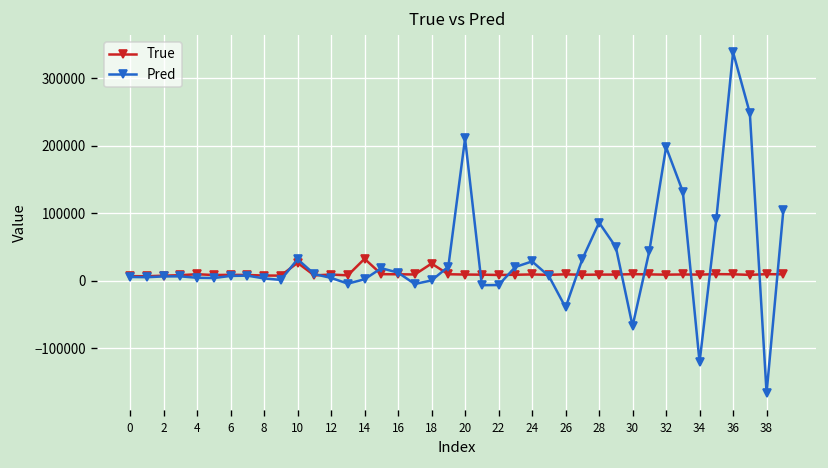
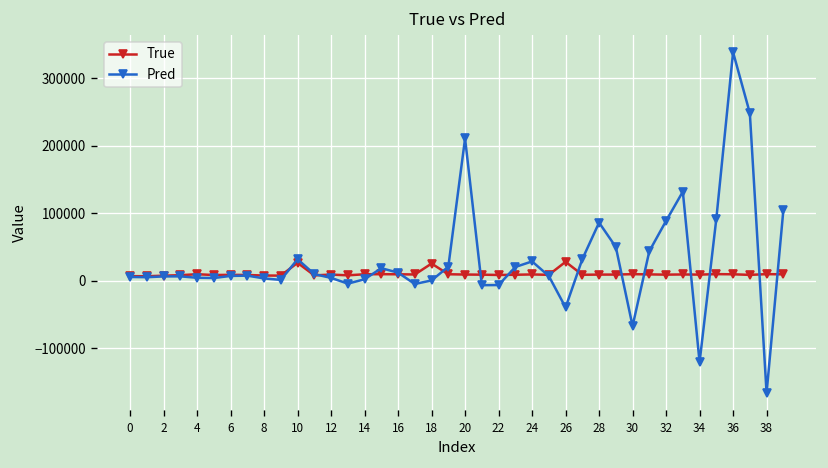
  {
    "True": {
      "4": 10000,
      "10": 30000,
      "12": 10000,
-     "14": 30000,
+     "14": 10000,
      "18": 30000,
      "20": 10000,
      "22": 10000,
      "24": 10000,
-     "26": 10000,
+     "26": 30000,
      "28": 10000,
      "30": 10000,
      "32": 10000,
      "34": 10000,
      "36": 10000,
      "38": 10000
    },
    "Pred": {
      "4": 0,
      "10": 30000,
      "12": 0,
      "14": 0,
      "18": 0,
      "20": 210000,
      "22": -10000,
      "24": 30000,
      "26": -40000,
      "28": 90000,
      "30": -70000,
-     "32": 200000,
+     "32": 90000,
      "34": -120000,
      "36": 340000,
      "38": -170000
    }
  }
